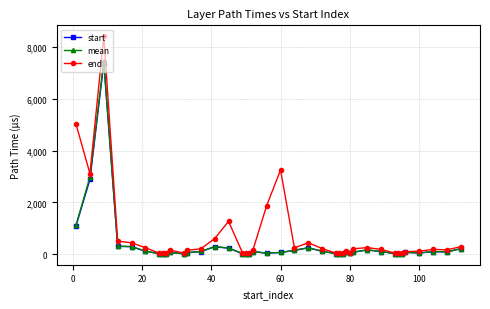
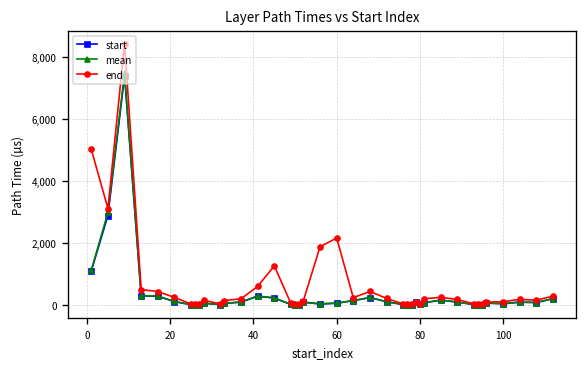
  {
    "end": {
-     "60": "3,300"
+     "60": "2,200"
    }
  }
